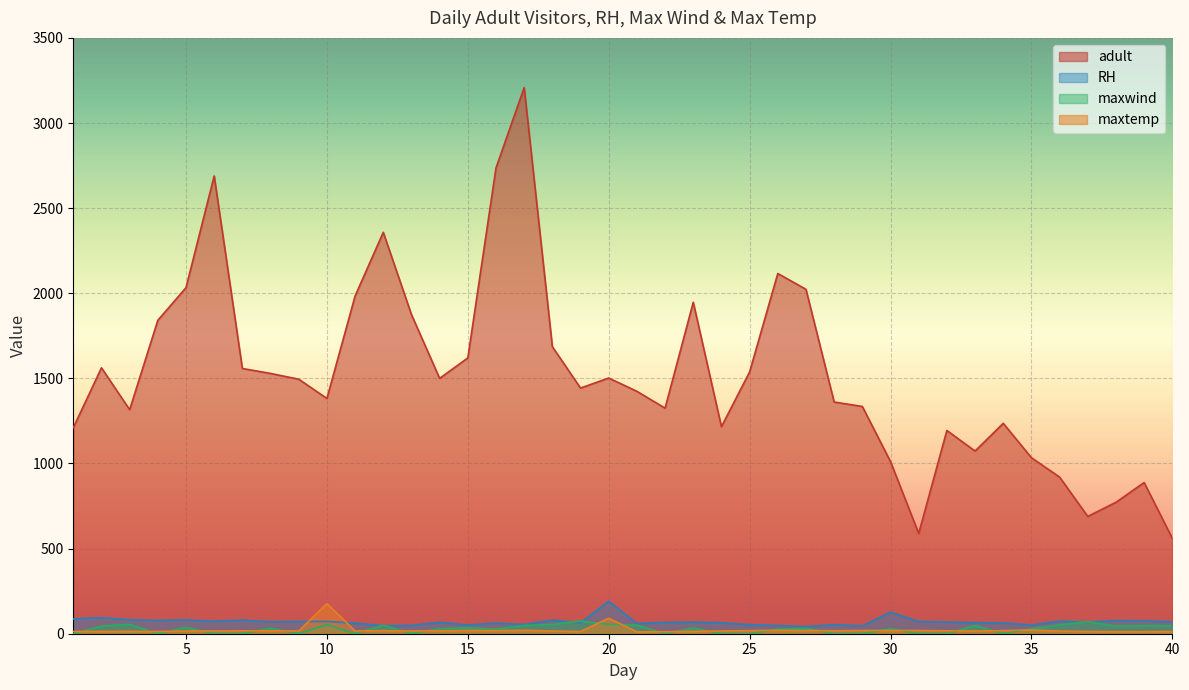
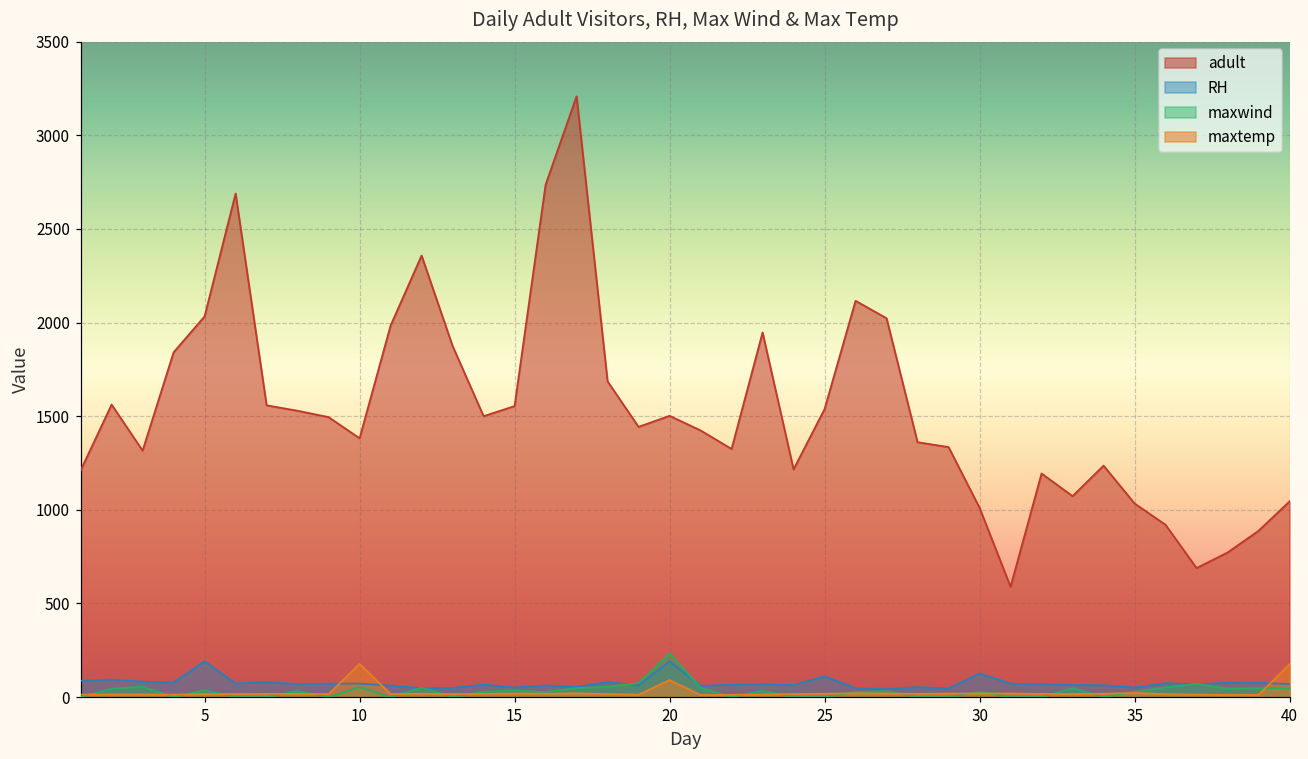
  {
    "adult": {
      "5": 2030,
      "10": 1380,
-     "15": 1620,
+     "15": 1550,
      "20": 1500,
      "25": 1540,
      "30": 1010,
      "35": 1030,
-     "40": 560
+     "40": 1050
    },
    "RH": {
-     "5": 80,
+     "5": 190,
      "10": 70,
      "15": 50,
      "20": 190,
-     "25": 50,
+     "25": 110,
      "30": 130,
      "35": 50,
      "40": 70
    },
    "maxwind": {
      "5": 40,
      "10": 50,
      "15": 40,
-     "20": 60,
+     "20": 230,
      "25": 0,
      "40": 50
    },
    "maxtemp": {
      "5": 20,
      "10": 180,
      "15": 20,
      "20": 90,
      "25": 20,
-     "40": 10
+     "40": 180
    }
  }
